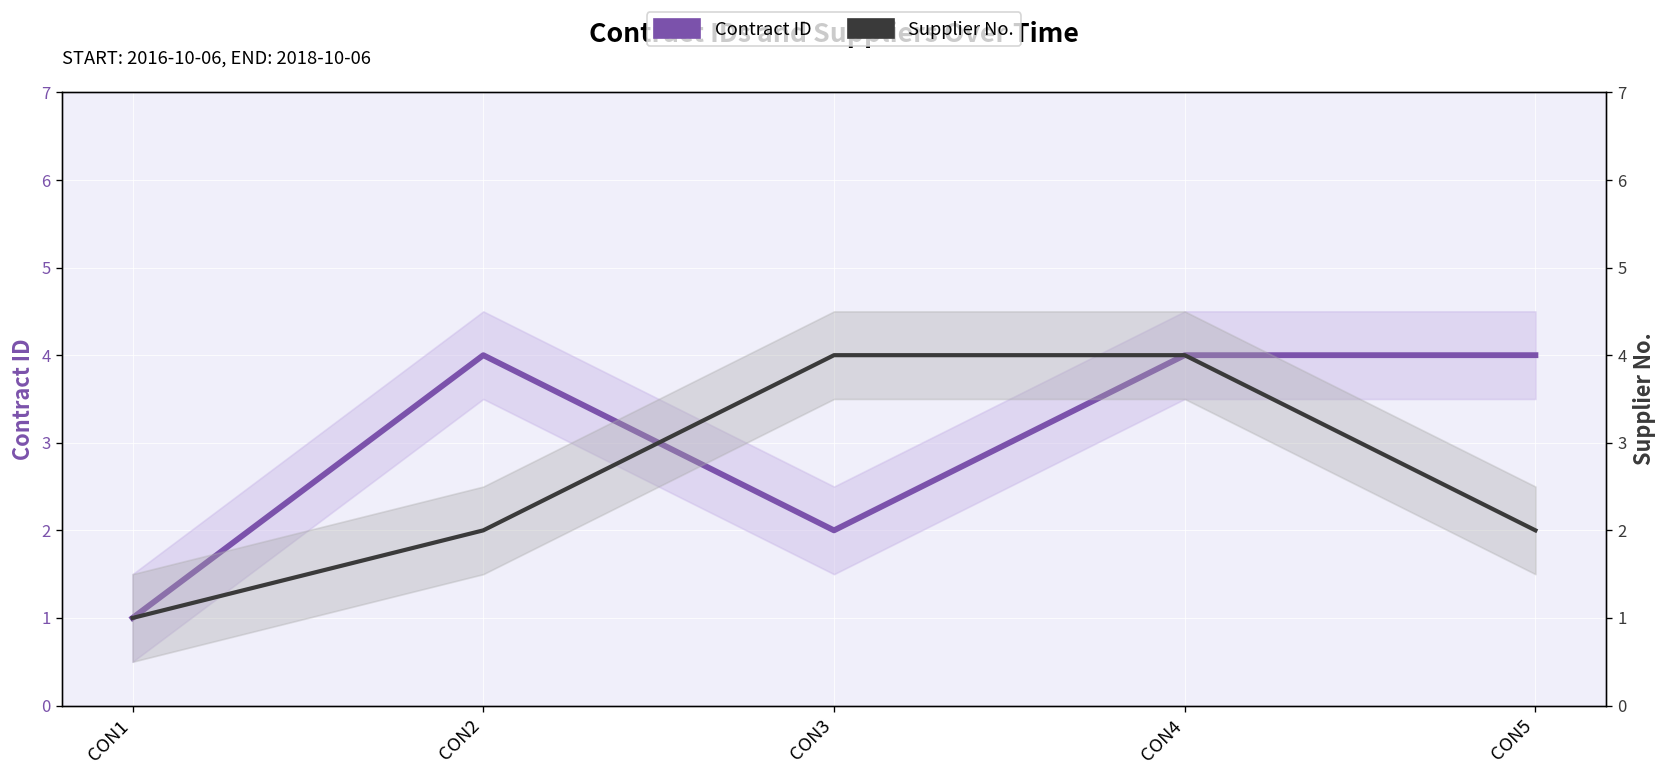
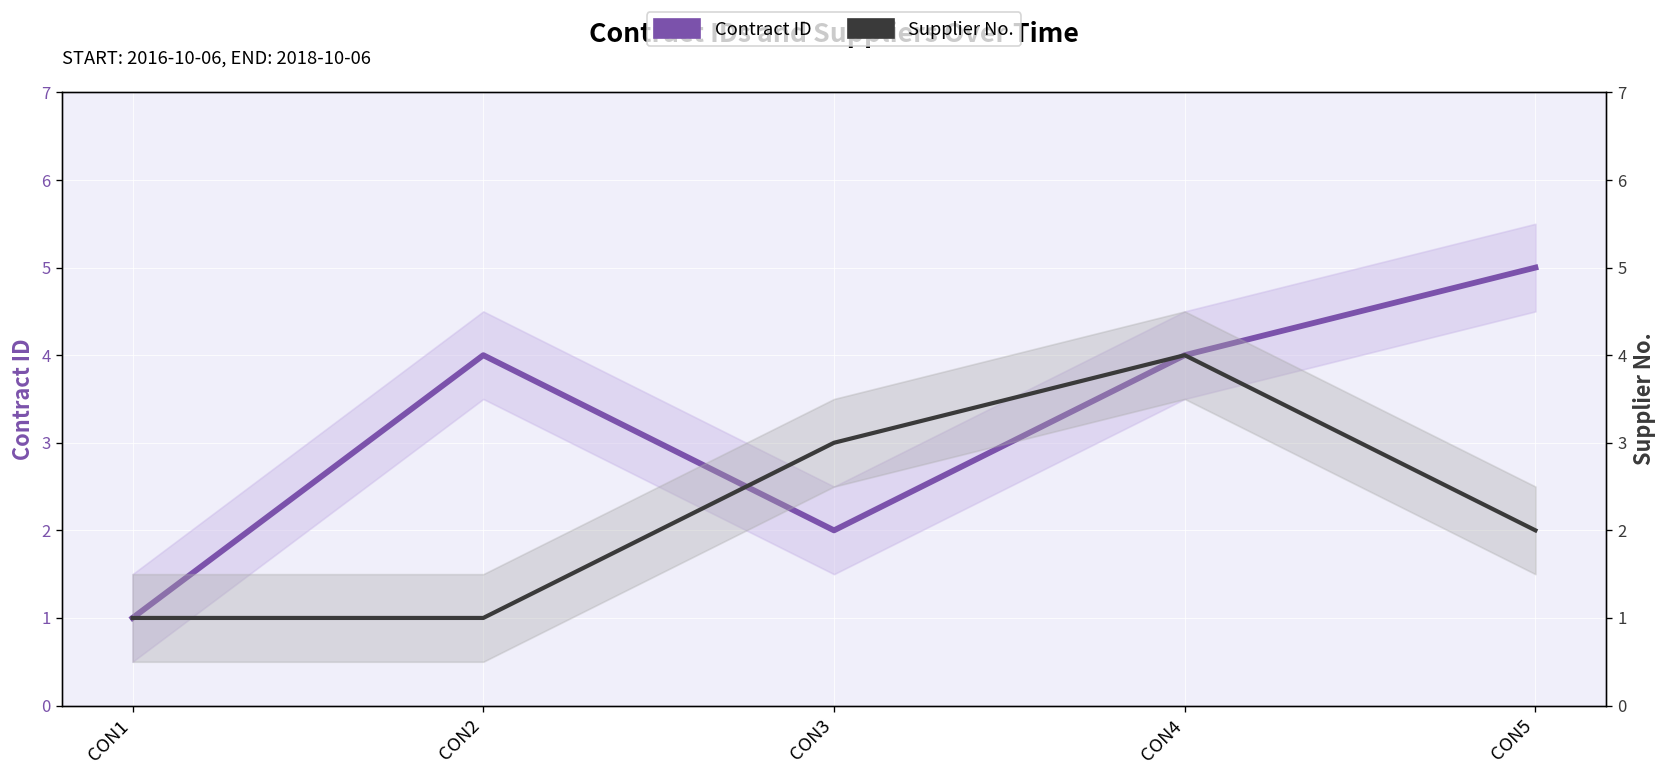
  {
    "Contract ID": {
      "CON1": 1,
      "CON2": 4,
      "CON3": 2,
      "CON4": 4,
-     "CON5": 4
+     "CON5": 5
    },
    "Supplier No.": {
      "CON1": 1,
-     "CON2": 2,
-     "CON3": 4,
+     "CON2": 1,
+     "CON3": 3,
      "CON4": 4,
      "CON5": 2
    }
  }
